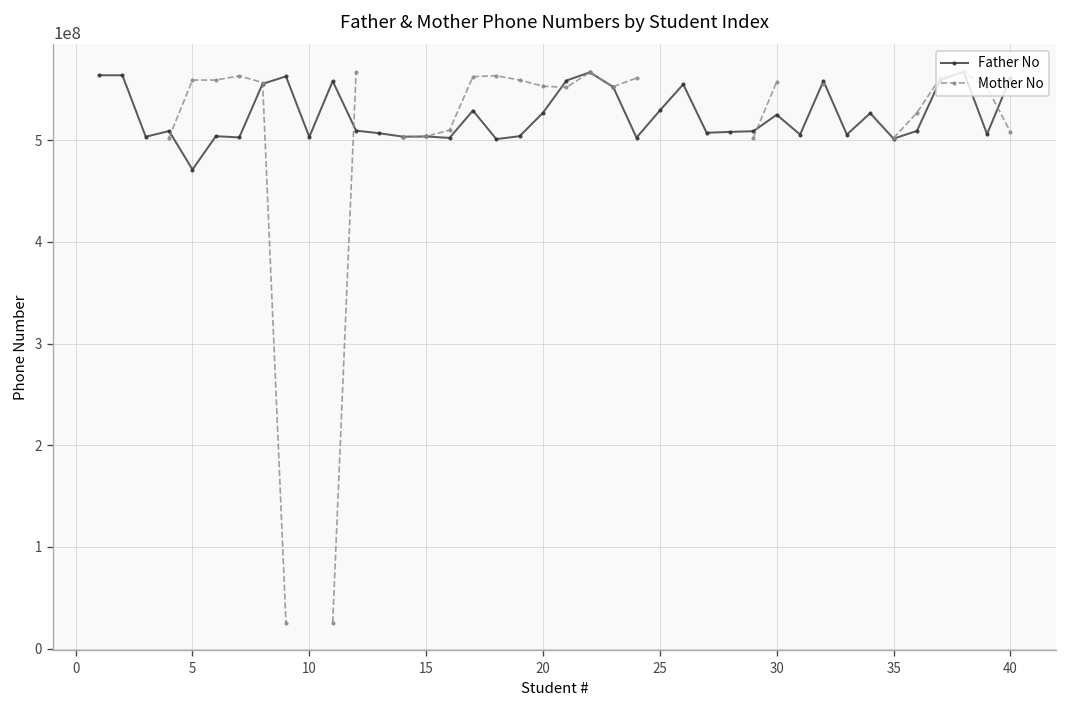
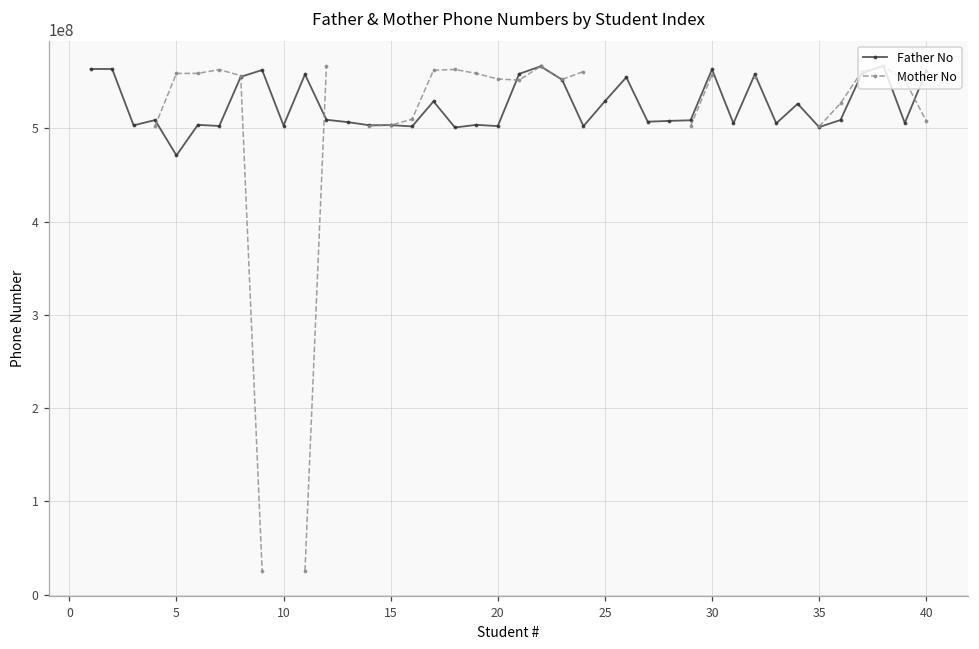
  {
    "Father No": {
      "5": 470000000,
      "10": 500000000,
-     "20": 530000000,
+     "20": 500000000,
      "25": 530000000,
-     "30": 520000000
+     "30": 560000000
    },
    "Mother No": {
      "5": 560000000,
      "20": 550000000,
      "30": 560000000,
      "40": 510000000
    }
  }
